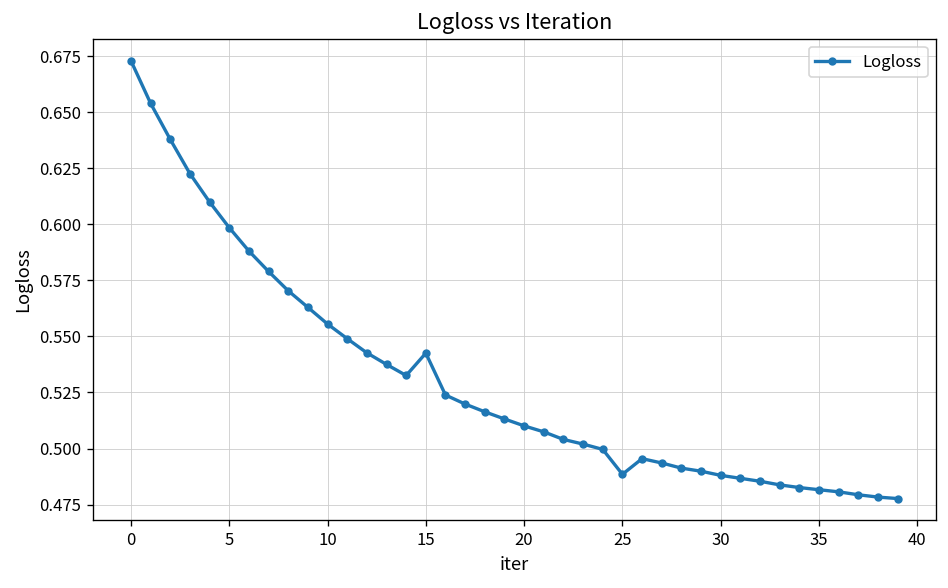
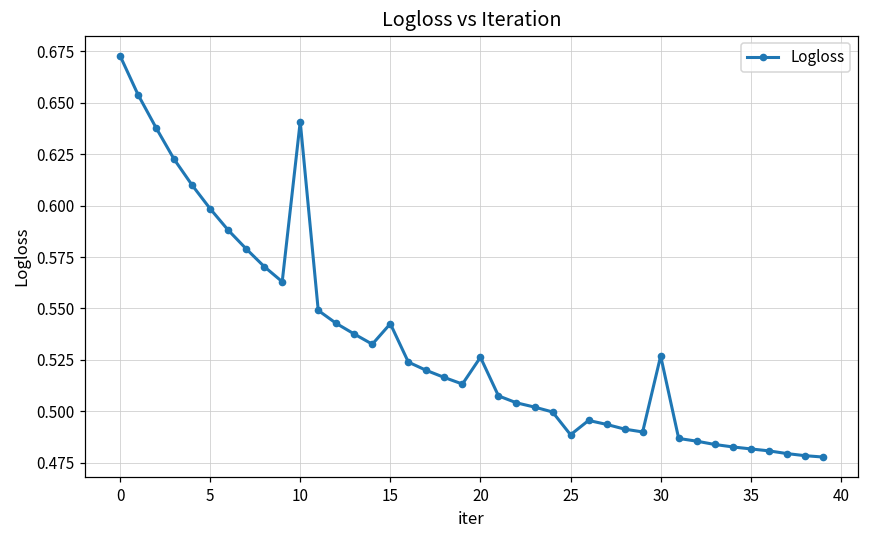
  {
    "0": 0.673,
    "5": 0.599,
-   "10": 0.556,
+   "10": 0.641,
    "15": 0.543,
-   "20": 0.510,
+   "20": 0.526,
    "25": 0.489,
-   "30": 0.488,
+   "30": 0.527,
    "35": 0.482
  }
